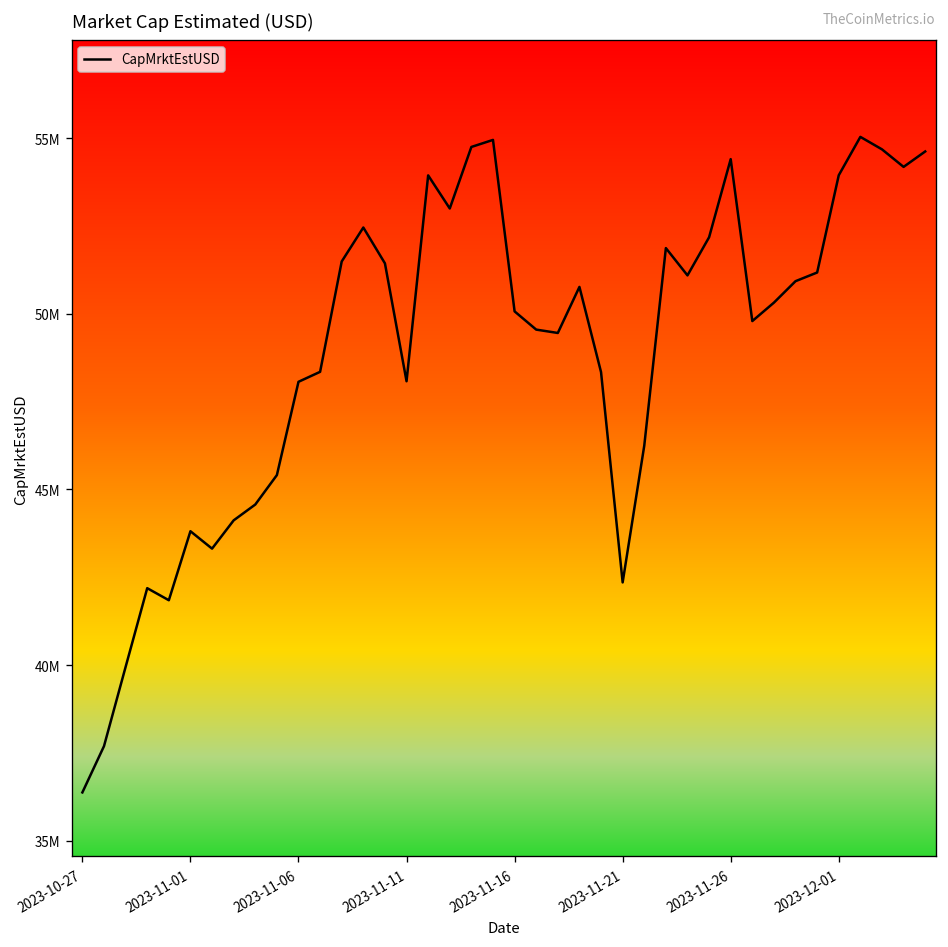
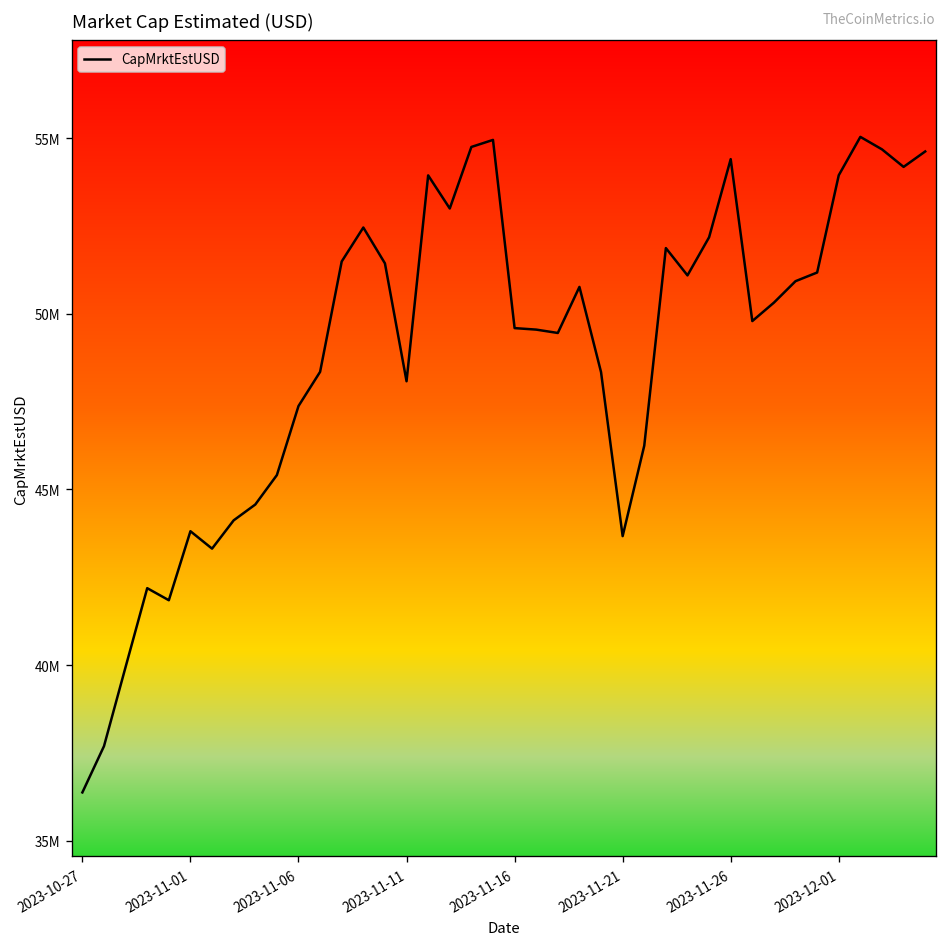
  {
    "2023-10-27": 36400000,
    "2023-11-01": 43800000,
-   "2023-11-06": 48100000,
+   "2023-11-06": 47400000,
    "2023-11-11": 48100000,
-   "2023-11-16": 50100000,
-   "2023-11-21": 42400000,
+   "2023-11-16": 49600000,
+   "2023-11-21": 43700000,
    "2023-11-26": 54400000,
    "2023-12-01": 53900000
  }
